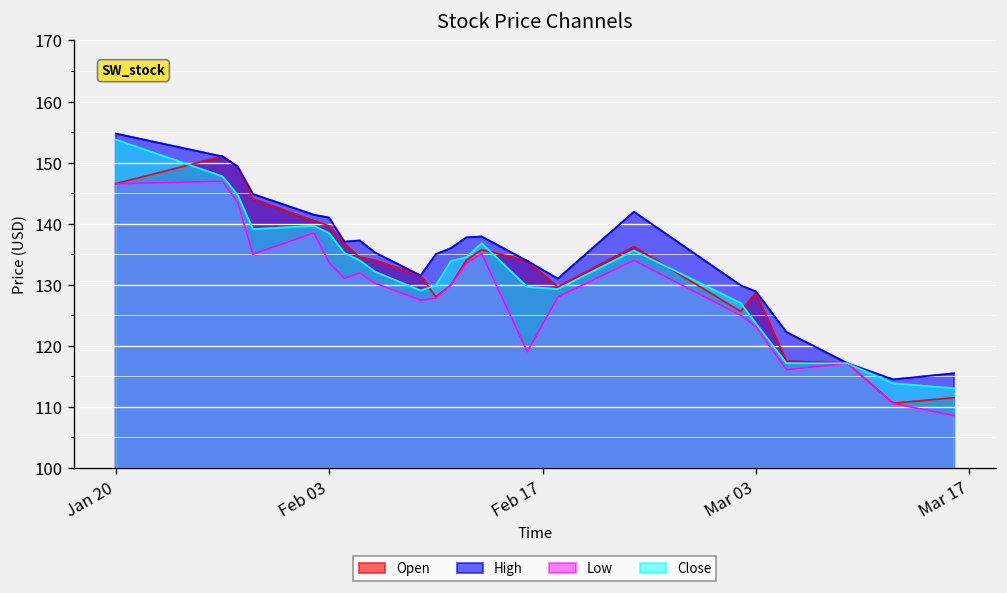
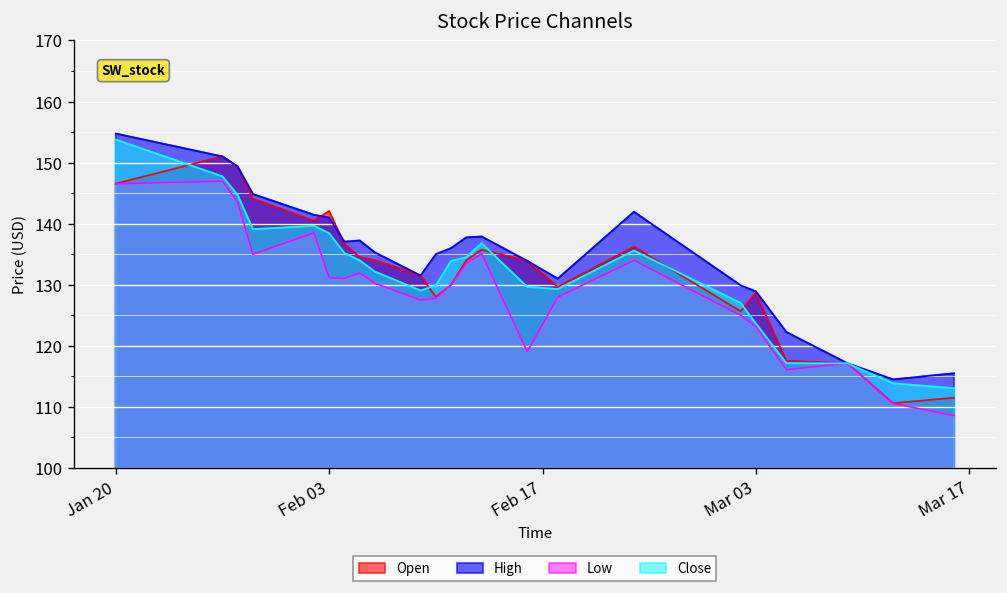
  {
    "Open": {
-     "Feb 03": 140
+     "Feb 03": 142
    },
    "High": {
      "Jan 20": 155,
      "Feb 03": 141
    },
    "Low": {
-     "Feb 03": 134
+     "Feb 03": 131
    },
    "Close": {
      "Jan 20": 154,
      "Feb 03": 138
    }
  }
